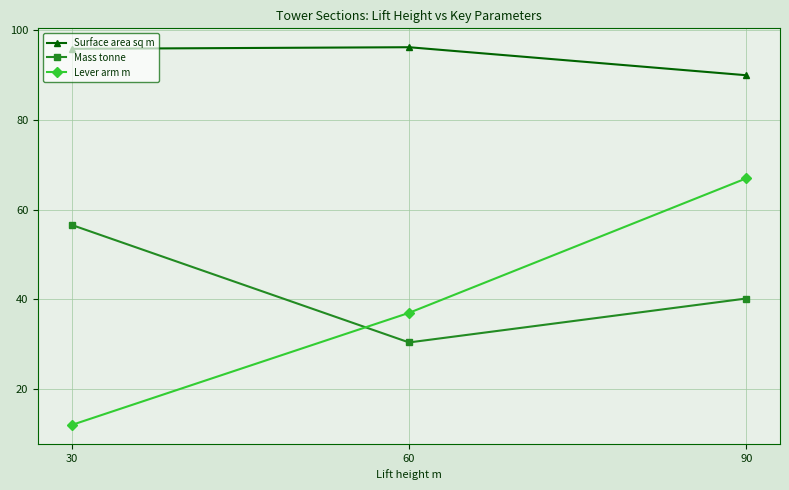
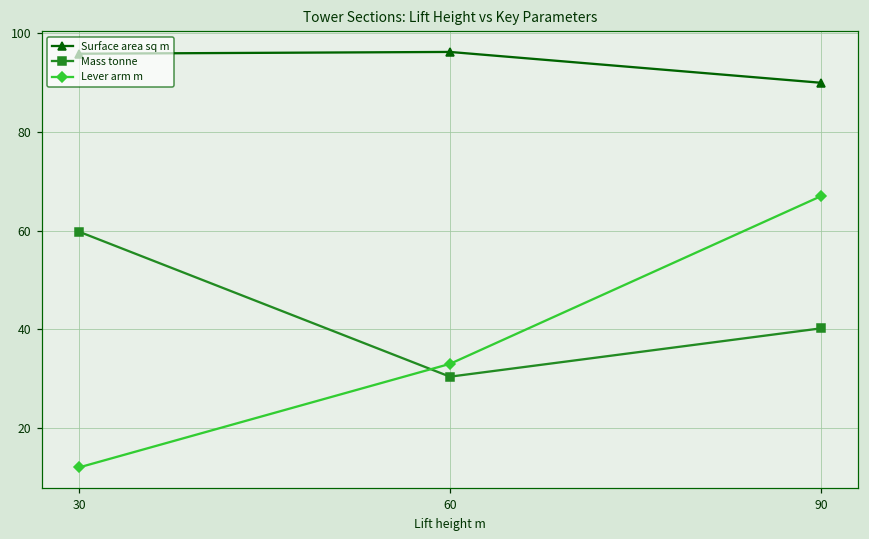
  {
    "Surface area sq m": {
      "60": 96,
      "90": 90
    },
    "Mass tonne": {
-     "30": 57,
+     "30": 60,
      "60": 30,
      "90": 40
    },
    "Lever arm m": {
      "30": 12,
-     "60": 37,
+     "60": 33,
      "90": 67
    }
  }
